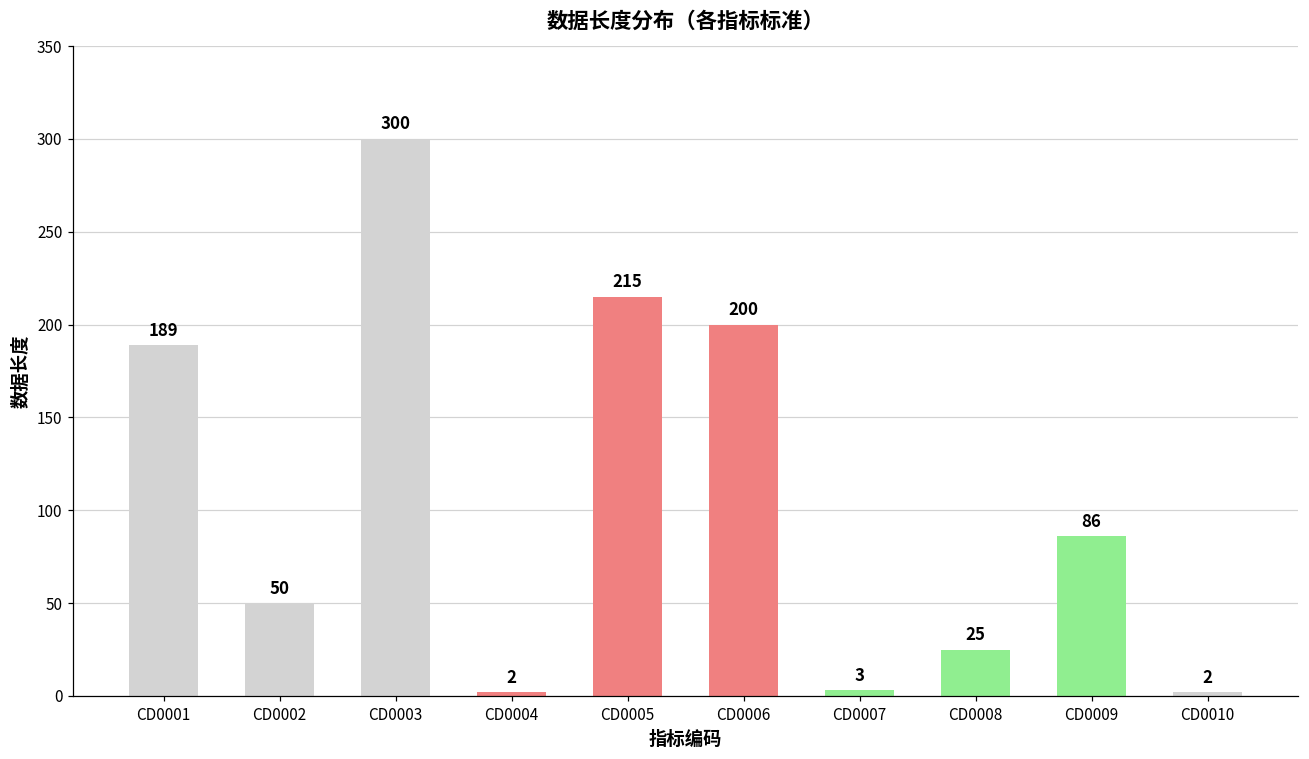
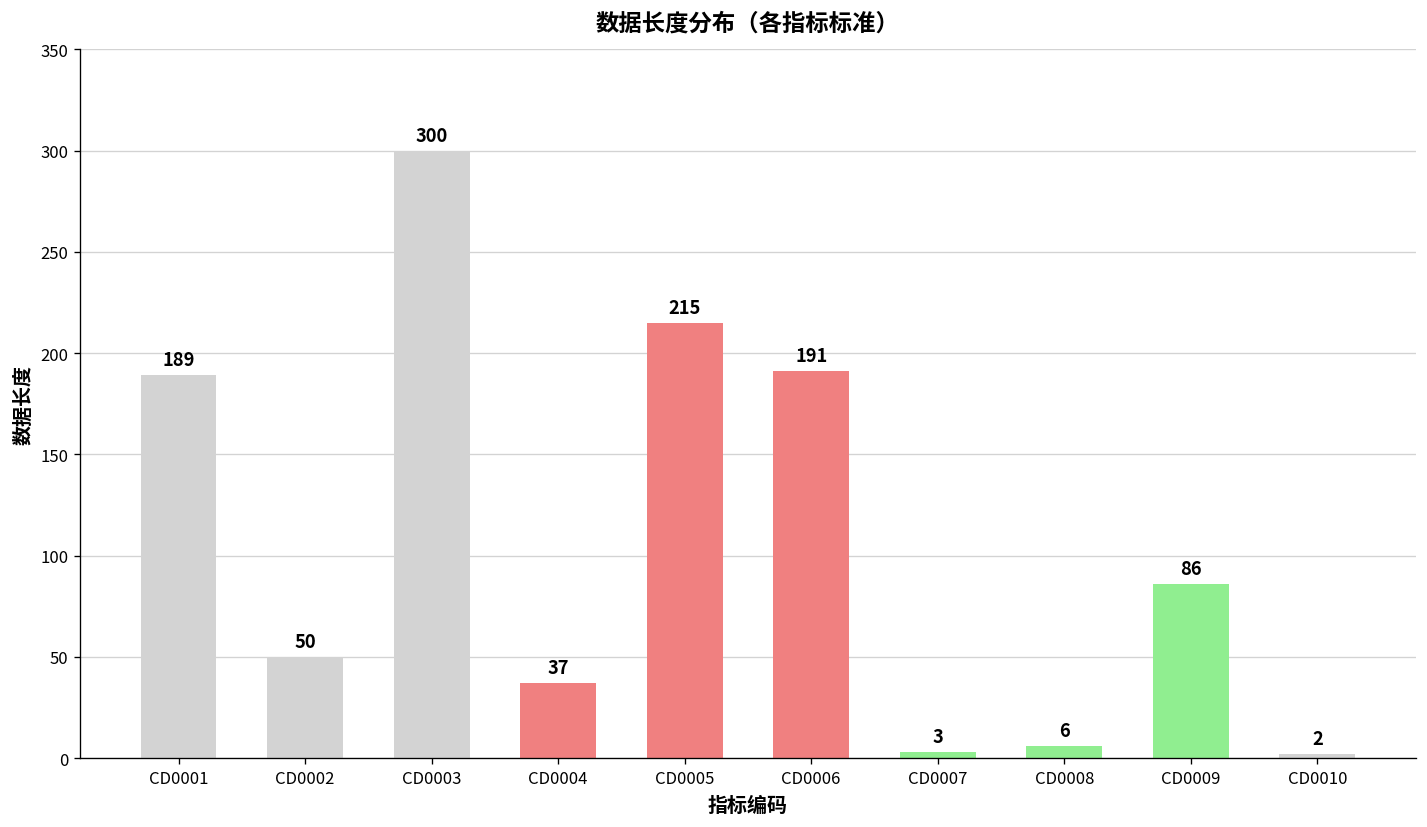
  {
    "CD0001": 189,
    "CD0002": 50,
    "CD0003": 300,
-   "CD0004": 2,
+   "CD0004": 37,
    "CD0005": 215,
-   "CD0006": 200,
+   "CD0006": 191,
    "CD0007": 3,
-   "CD0008": 25,
+   "CD0008": 6,
    "CD0009": 86,
    "CD0010": 2
  }
